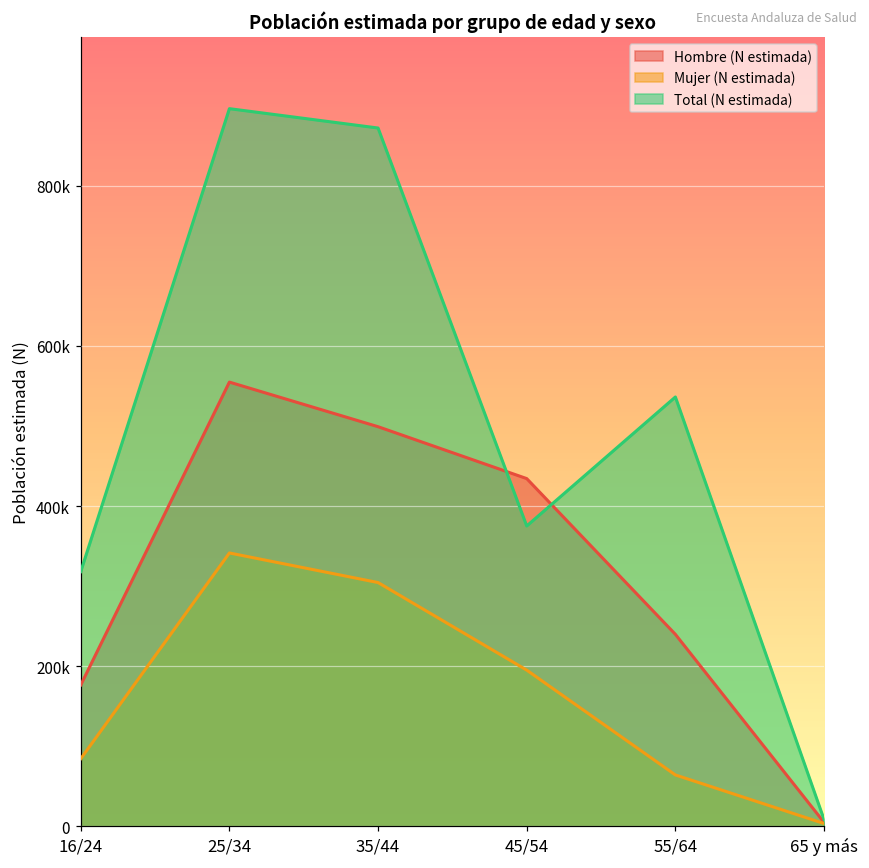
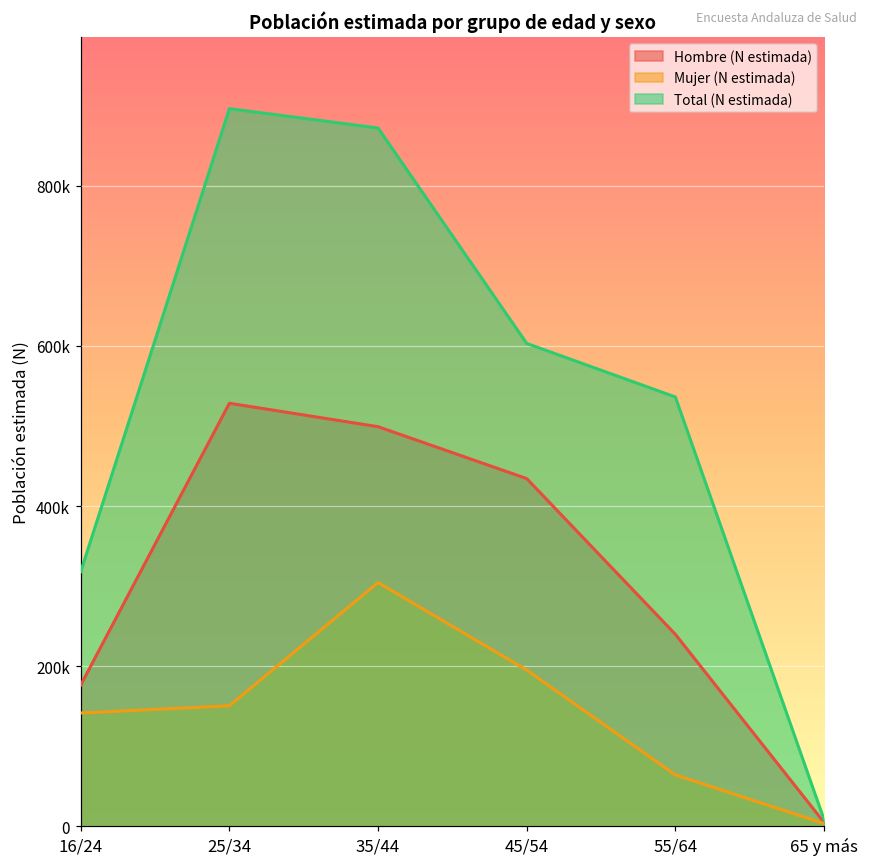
  {
    "Hombre (N estimada)": {
      "16/24": 180000,
-     "25/34": 550000,
+     "25/34": 530000,
      "35/44": 500000,
      "45/54": 430000,
      "55/64": 240000
    },
    "Mujer (N estimada)": {
-     "16/24": 80000,
-     "25/34": 340000,
+     "16/24": 140000,
+     "25/34": 150000,
      "35/44": 300000,
      "45/54": 200000,
      "55/64": 60000
    },
    "Total (N estimada)": {
      "16/24": 320000,
      "25/34": 900000,
      "35/44": 870000,
-     "45/54": 380000,
+     "45/54": 600000,
      "55/64": 540000,
      "65 y más": 10000
    }
  }
